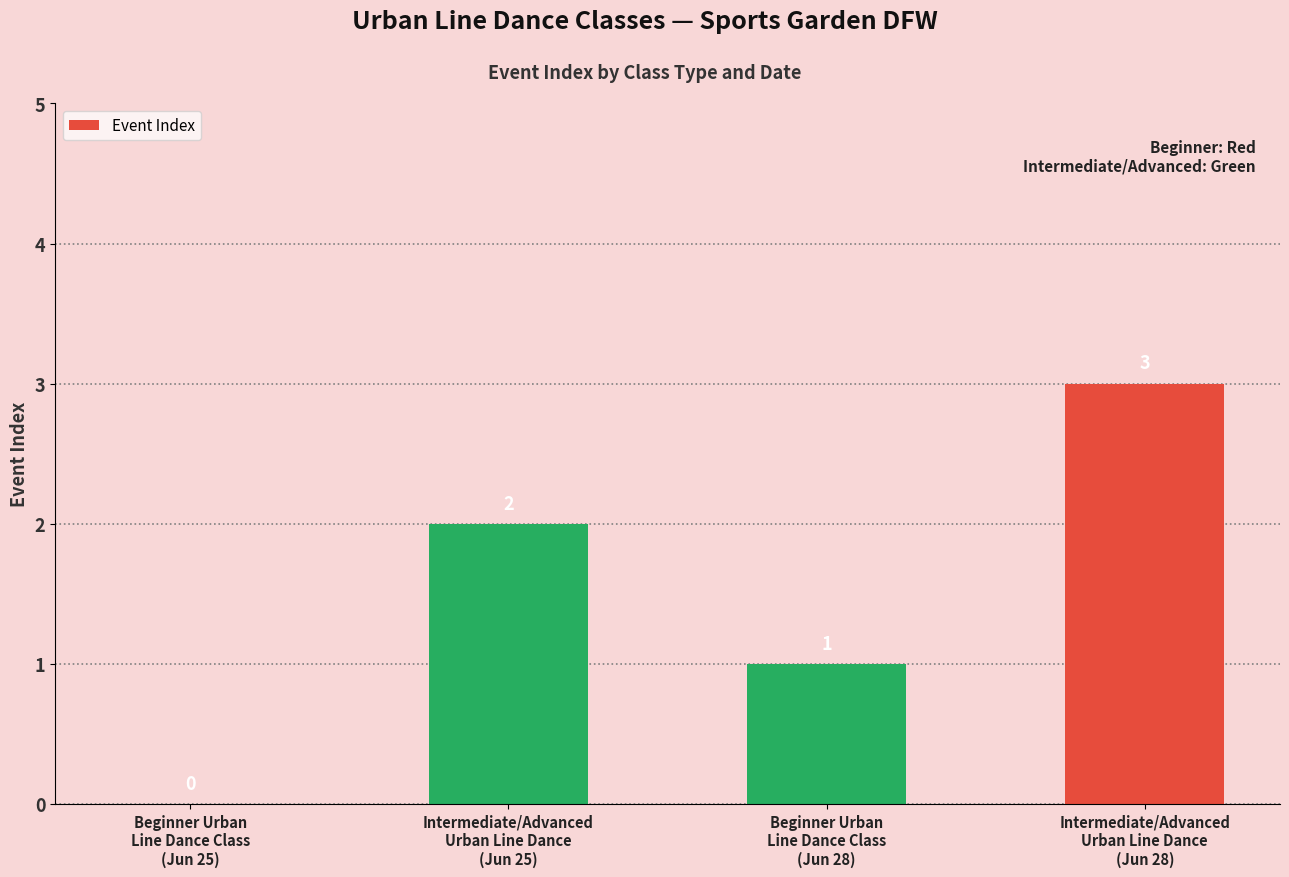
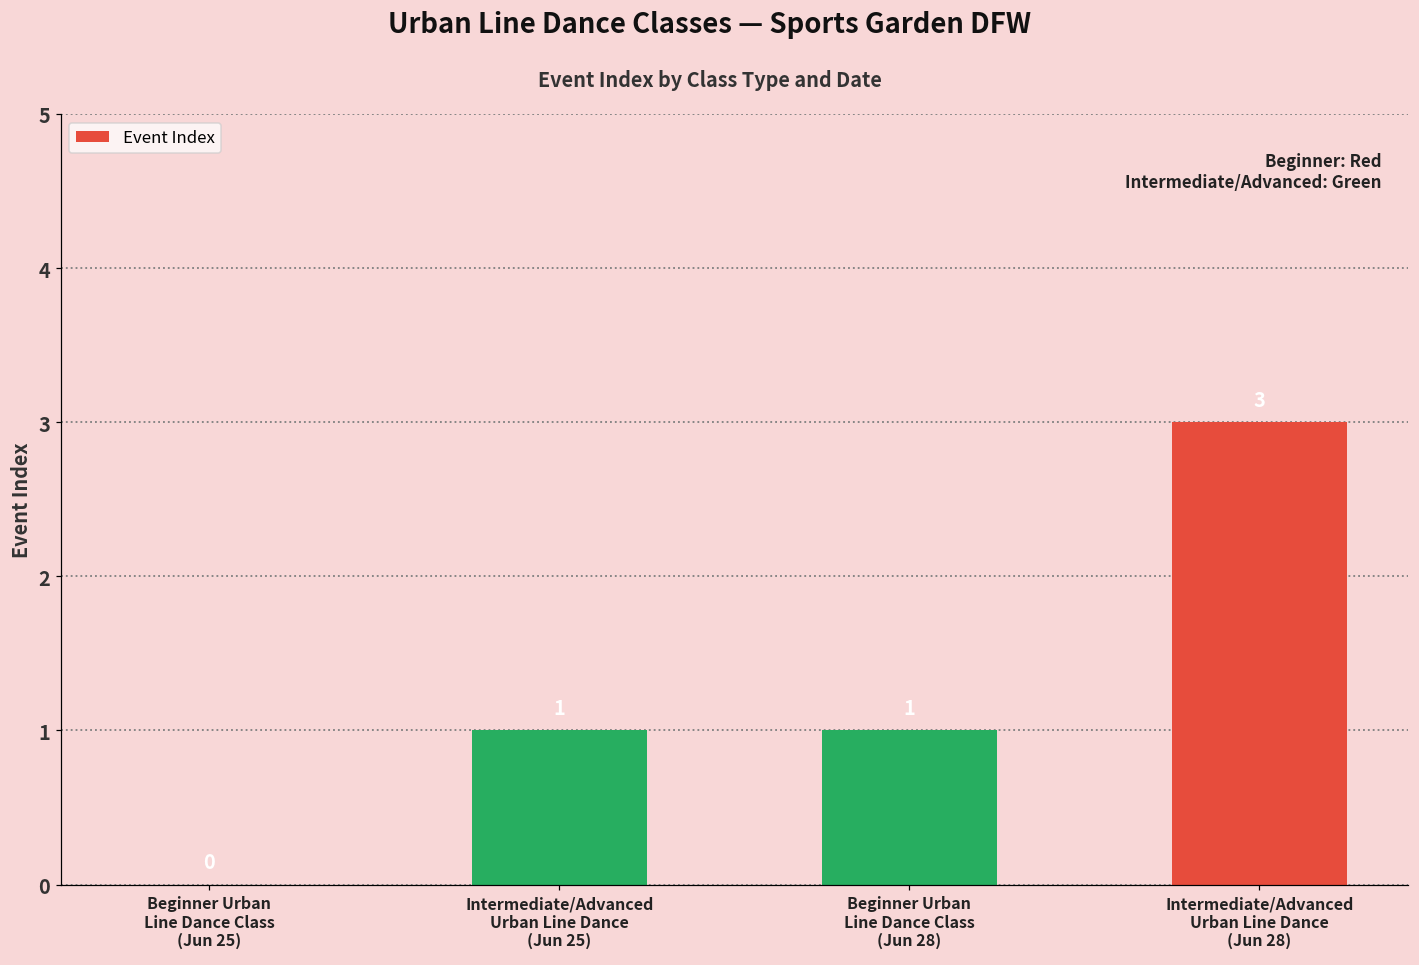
  {
    "Beginner Urban Line Dance Class (Jun 25)": 0,
-   "Intermediate/Advanced Urban Line Dance (Jun 25)": 2,
+   "Intermediate/Advanced Urban Line Dance (Jun 25)": 1,
    "Beginner Urban Line Dance Class (Jun 28)": 1,
    "Intermediate/Advanced Urban Line Dance (Jun 28)": 3
  }
